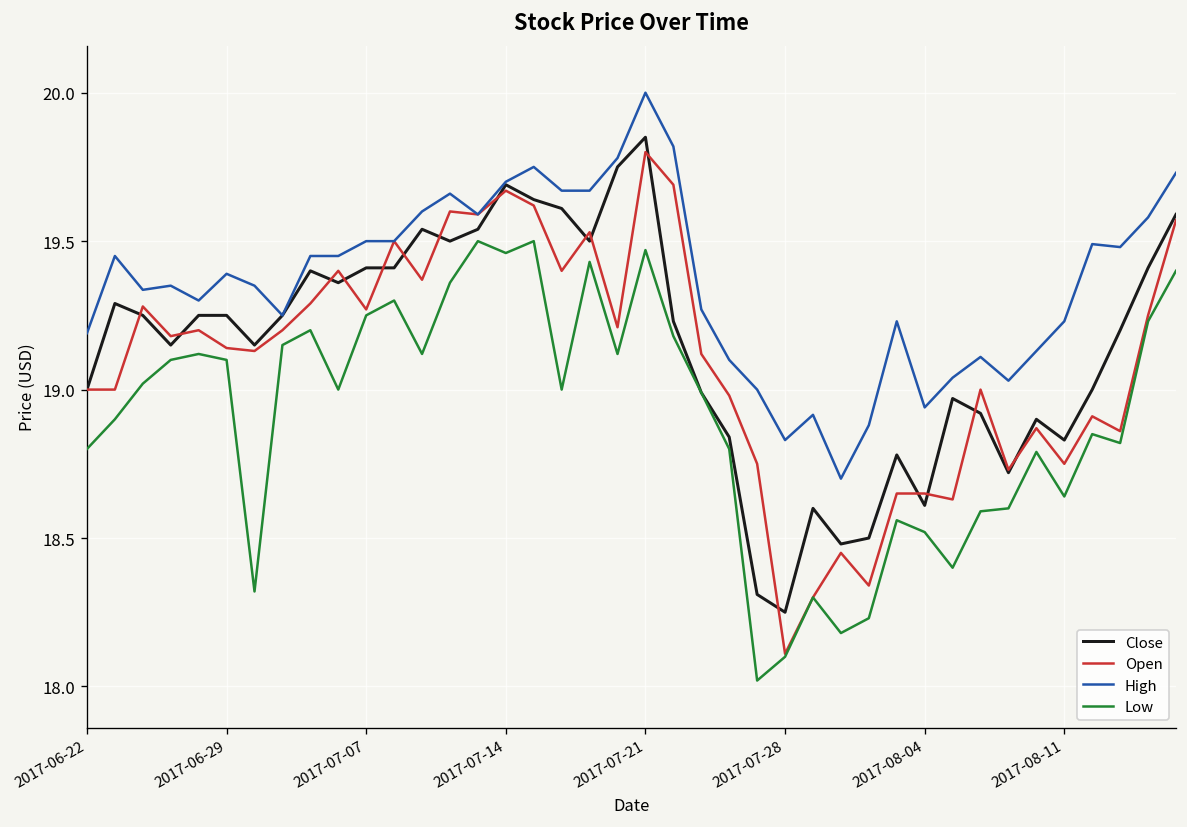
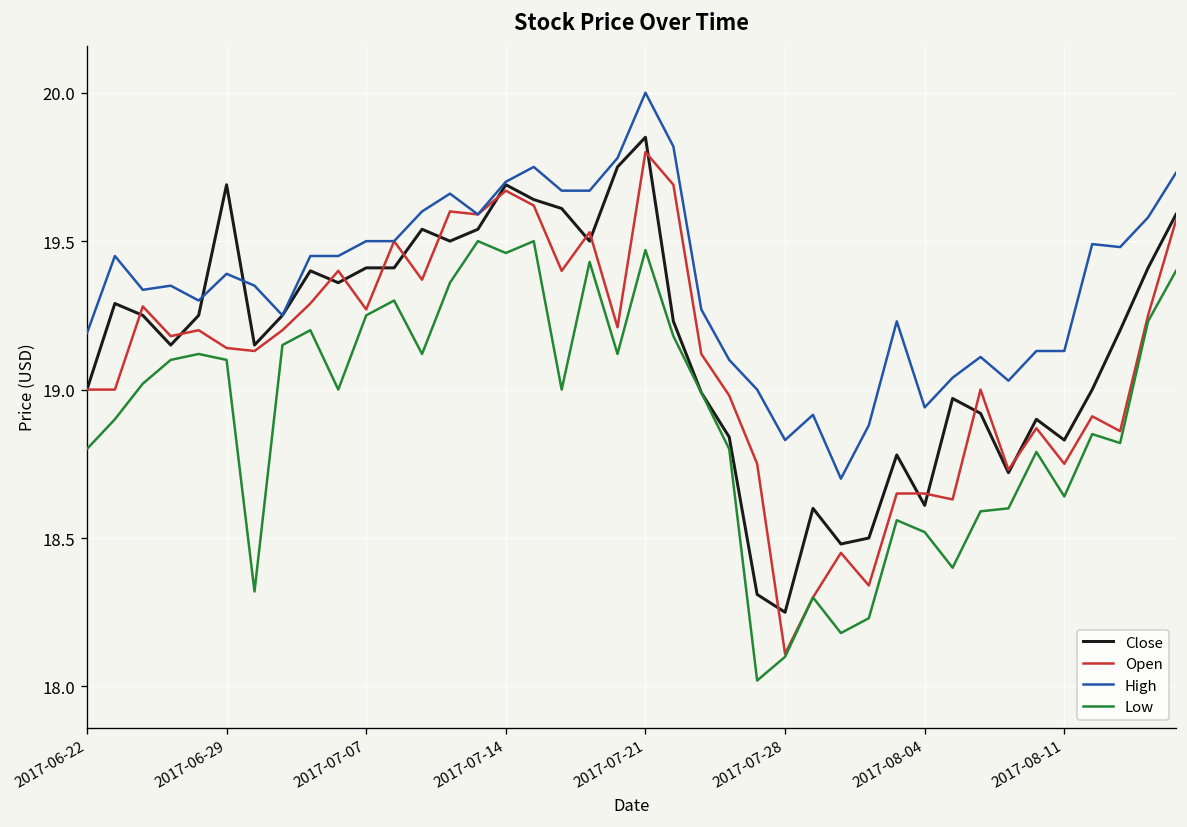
  {
    "Close": {
-     "2017-06-29": 19.25,
+     "2017-06-29": 19.69,
      "2017-07-07": 19.41,
      "2017-07-21": 19.85,
      "2017-07-28": 18.25,
      "2017-08-04": 18.61,
      "2017-08-11": 18.83
    },
    "Open": {
      "2017-06-29": 19.14,
      "2017-07-07": 19.27,
      "2017-07-14": 19.67,
      "2017-07-21": 19.80,
      "2017-08-04": 18.65,
      "2017-08-11": 18.75
    },
    "High": {
      "2017-06-22": 19.19,
      "2017-06-29": 19.39,
      "2017-07-07": 19.50,
      "2017-07-21": 20.00,
      "2017-07-28": 18.83,
      "2017-08-04": 18.94,
-     "2017-08-11": 19.23
+     "2017-08-11": 19.13
    },
    "Low": {
      "2017-06-22": 18.80,
      "2017-06-29": 19.10,
      "2017-07-07": 19.25,
      "2017-07-14": 19.46,
      "2017-07-21": 19.47,
      "2017-08-04": 18.52,
      "2017-08-11": 18.64
    }
  }
